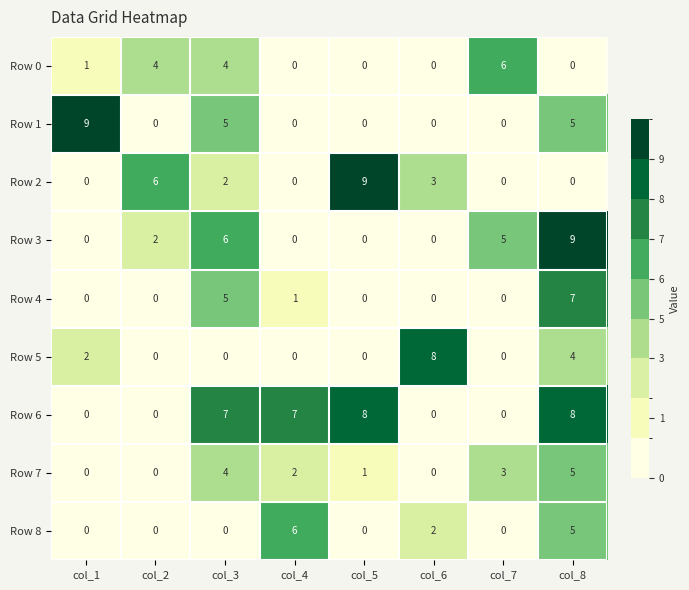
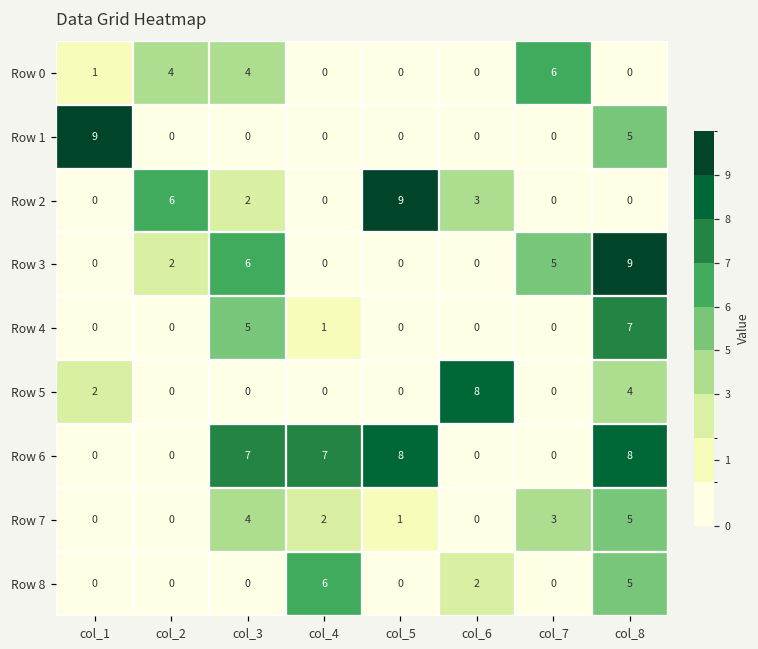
  {
    "Row 0": {
      "col_1": 1,
      "col_2": 4,
      "col_3": 4,
      "col_4": 0,
      "col_5": 0,
      "col_6": 0,
      "col_7": 6,
      "col_8": 0
    },
    "Row 1": {
      "col_1": 9,
      "col_2": 0,
-     "col_3": 5,
+     "col_3": 0,
      "col_4": 0,
      "col_5": 0,
      "col_6": 0,
      "col_7": 0,
      "col_8": 5
    },
    "Row 2": {
      "col_1": 0,
      "col_2": 6,
      "col_3": 2,
      "col_4": 0,
      "col_5": 9,
      "col_6": 3,
      "col_7": 0,
      "col_8": 0
    },
    "Row 3": {
      "col_1": 0,
      "col_2": 2,
      "col_3": 6,
      "col_4": 0,
      "col_5": 0,
      "col_6": 0,
      "col_7": 5,
      "col_8": 9
    },
    "Row 4": {
      "col_1": 0,
      "col_2": 0,
      "col_3": 5,
      "col_4": 1,
      "col_5": 0,
      "col_6": 0,
      "col_7": 0,
      "col_8": 7
    },
    "Row 5": {
      "col_1": 2,
      "col_2": 0,
      "col_3": 0,
      "col_4": 0,
      "col_5": 0,
      "col_6": 8,
      "col_7": 0,
      "col_8": 4
    },
    "Row 6": {
      "col_1": 0,
      "col_2": 0,
      "col_3": 7,
      "col_4": 7,
      "col_5": 8,
      "col_6": 0,
      "col_7": 0,
      "col_8": 8
    },
    "Row 7": {
      "col_1": 0,
      "col_2": 0,
      "col_3": 4,
      "col_4": 2,
      "col_5": 1,
      "col_6": 0,
      "col_7": 3,
      "col_8": 5
    },
    "Row 8": {
      "col_1": 0,
      "col_2": 0,
      "col_3": 0,
      "col_4": 6,
      "col_5": 0,
      "col_6": 2,
      "col_7": 0,
      "col_8": 5
    }
  }
